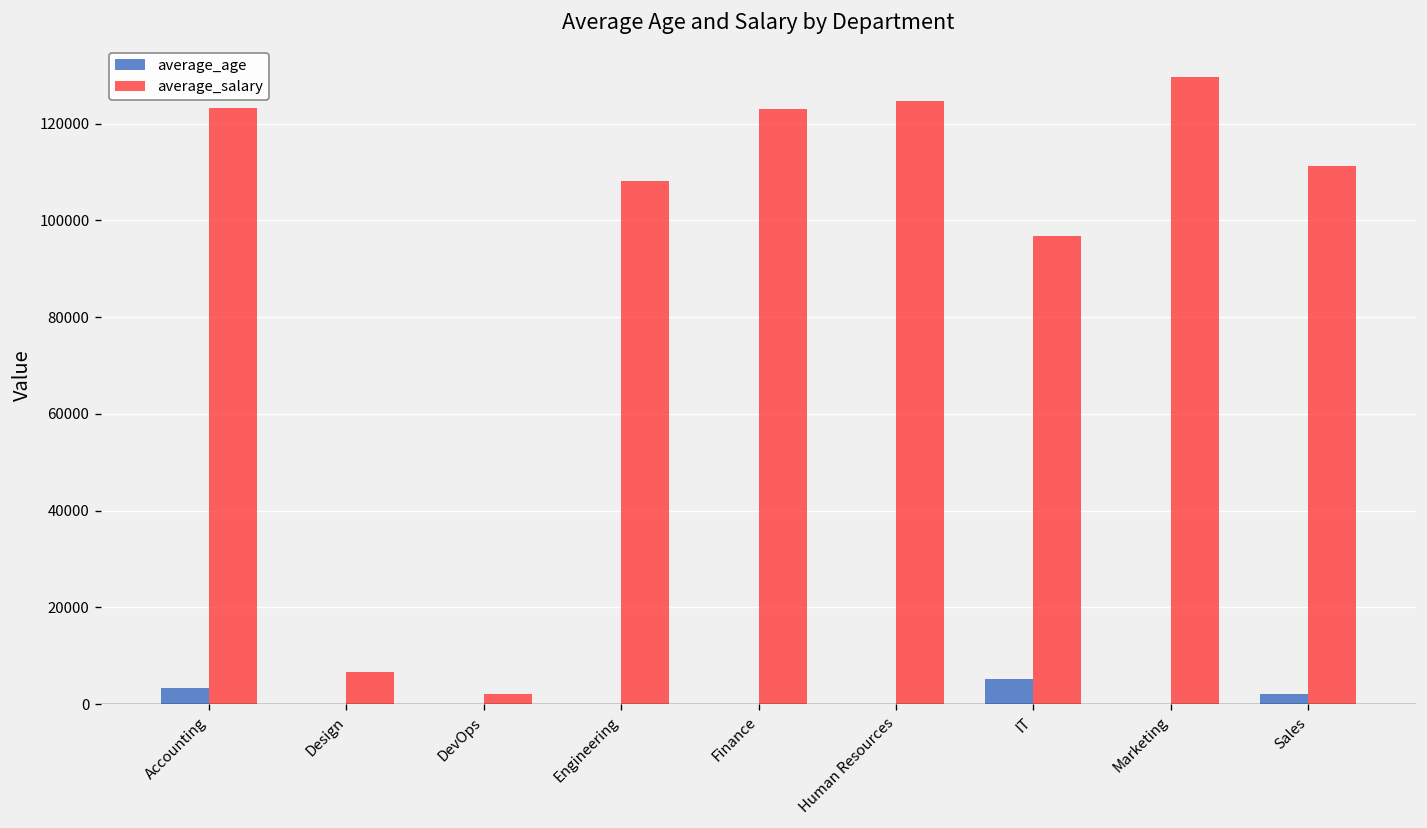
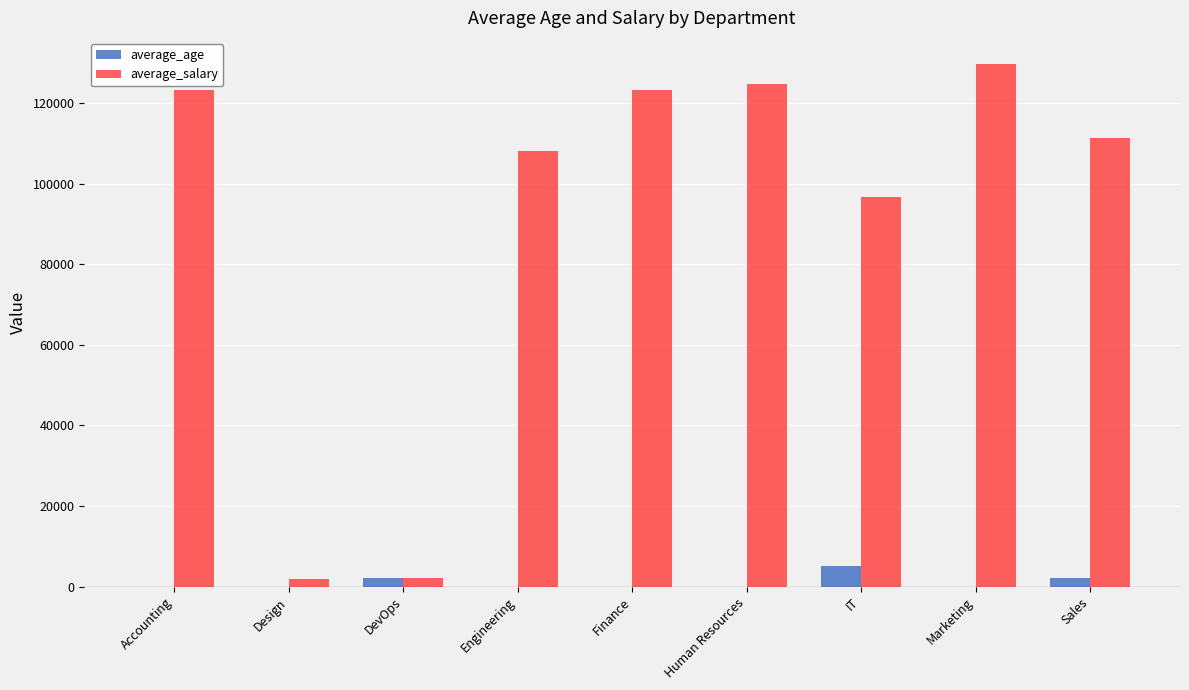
  {
    "average_age": {
-     "Accounting": 3000,
-     "DevOps": 0,
+     "Accounting": 0,
+     "DevOps": 2000,
      "IT": 5000,
      "Sales": 2000
    },
    "average_salary": {
      "Accounting": 123000,
-     "Design": 7000,
+     "Design": 2000,
      "DevOps": 2000,
      "Engineering": 108000,
      "Finance": 123000,
      "Human Resources": 125000,
      "IT": 97000,
      "Marketing": 130000,
      "Sales": 111000
    }
  }
